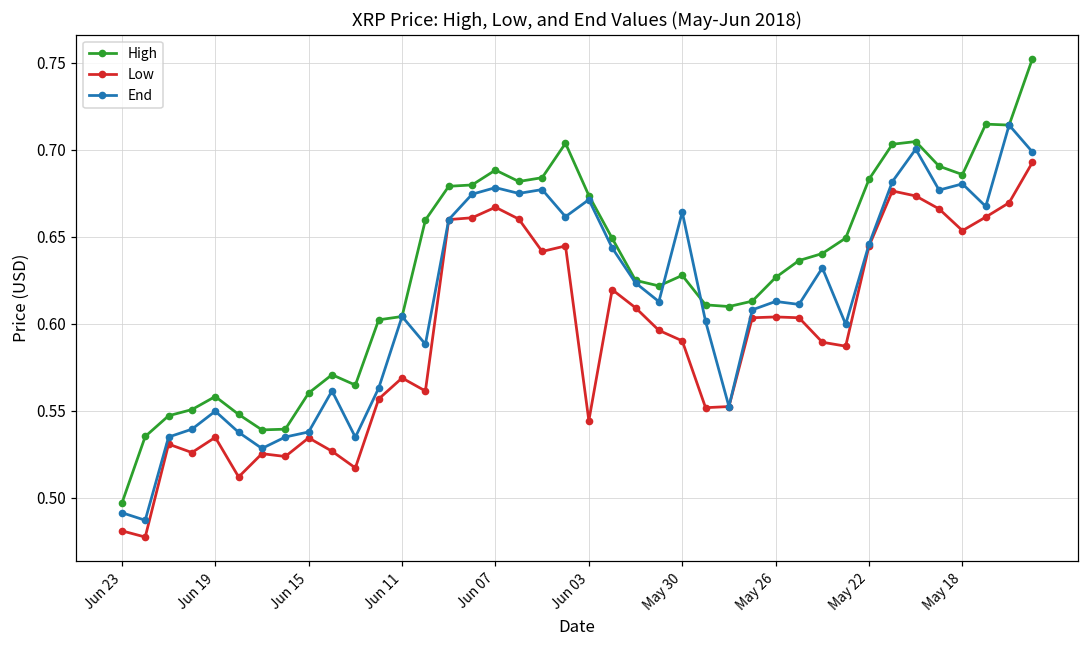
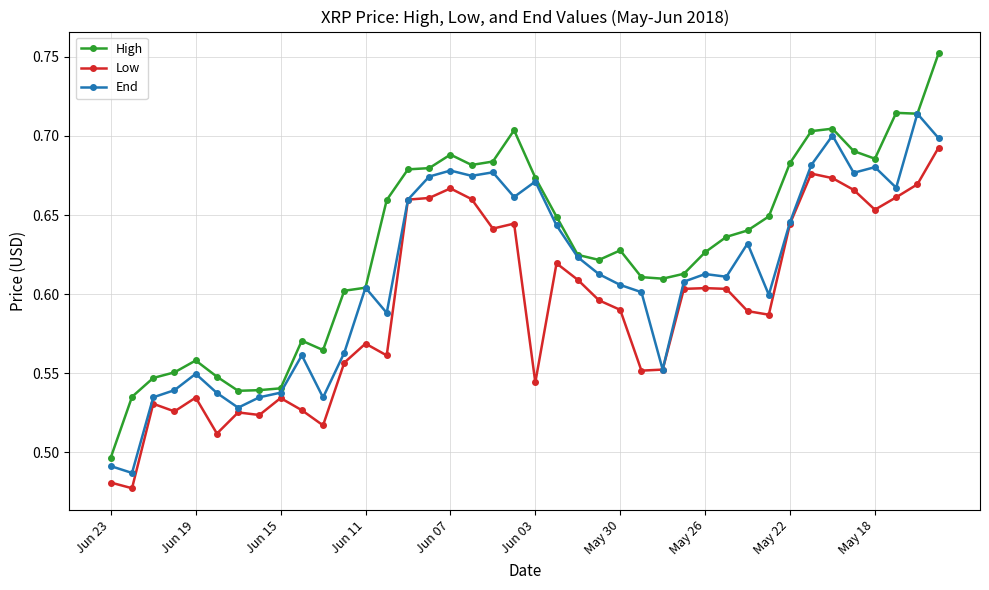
  {
    "High": {
      "Jun 23": 0.497,
      "Jun 19": 0.558,
-     "Jun 15": 0.560,
+     "Jun 15": 0.540,
      "Jun 07": 0.688,
      "Jun 03": 0.674,
      "May 30": 0.628,
      "May 26": 0.626,
      "May 22": 0.683,
      "May 18": 0.686
    },
    "Low": {
      "Jun 23": 0.481,
      "Jun 19": 0.535,
      "Jun 15": 0.534,
      "Jun 11": 0.569,
      "Jun 07": 0.667,
      "Jun 03": 0.544,
      "May 30": 0.590,
      "May 26": 0.604,
      "May 18": 0.653
    },
    "End": {
      "Jun 23": 0.491,
      "Jun 19": 0.550,
      "Jun 15": 0.538,
      "Jun 07": 0.678,
      "Jun 03": 0.671,
-     "May 30": 0.664,
+     "May 30": 0.606,
      "May 26": 0.613,
      "May 18": 0.680
    }
  }
